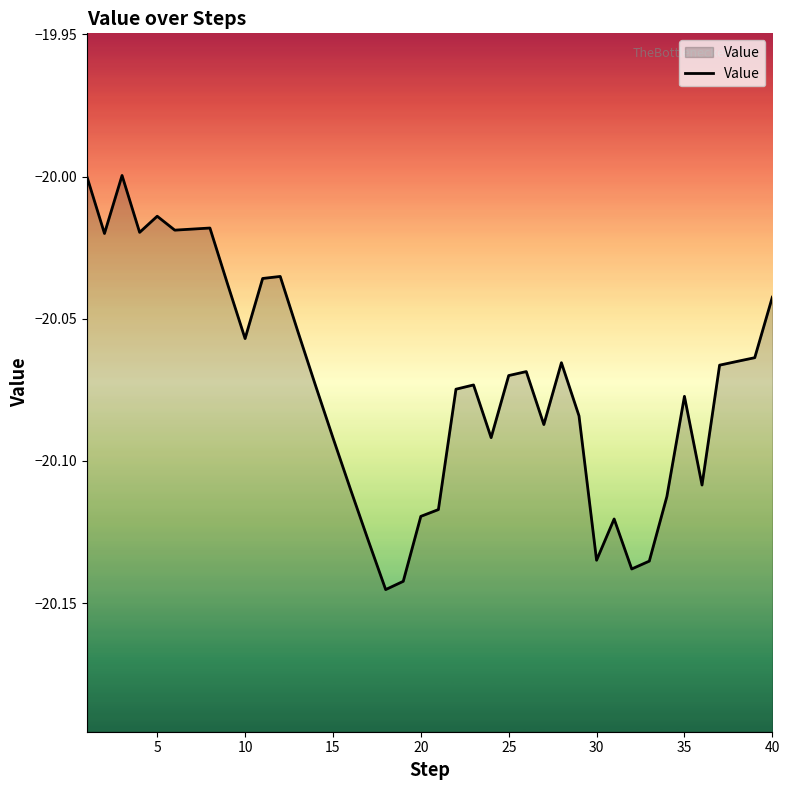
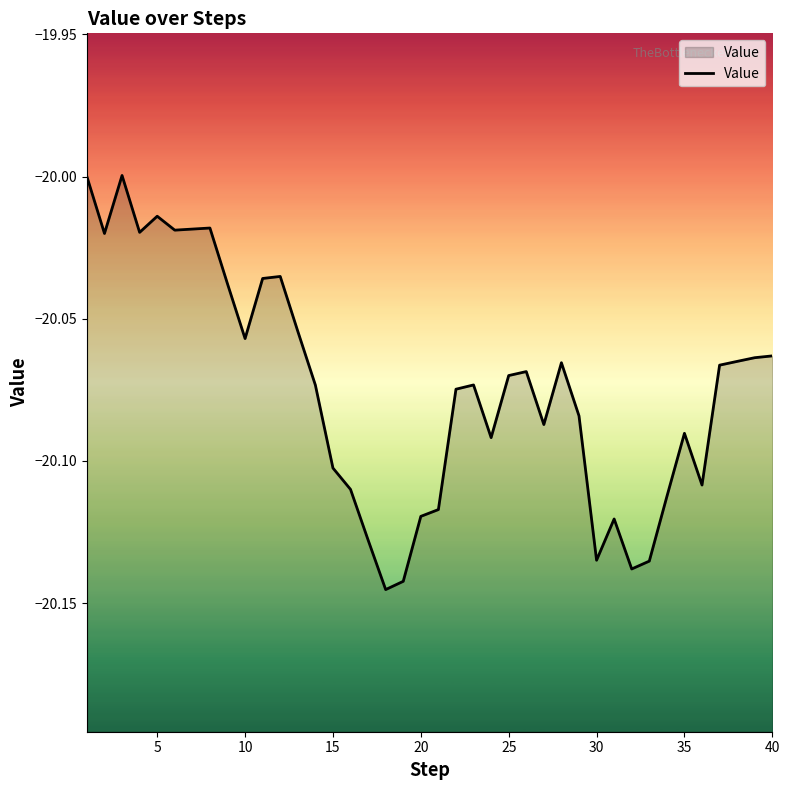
  {
    "5": -20.014,
    "10": -20.057,
-   "15": -20.092,
+   "15": -20.103,
    "20": -20.120,
    "25": -20.070,
    "30": -20.135,
-   "35": -20.077,
-   "40": -20.042
+   "35": -20.090,
+   "40": -20.063
  }
